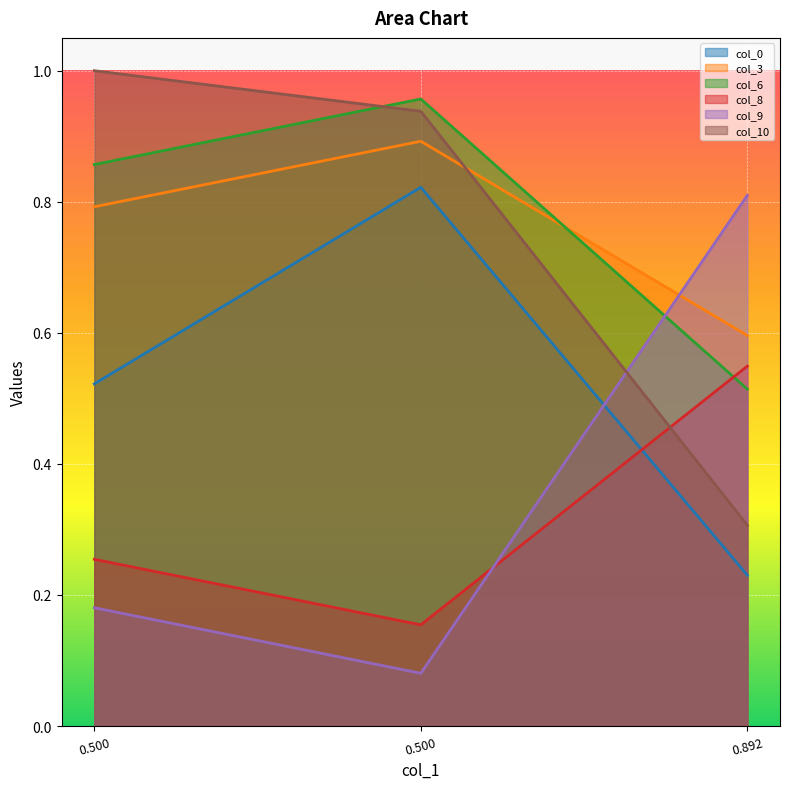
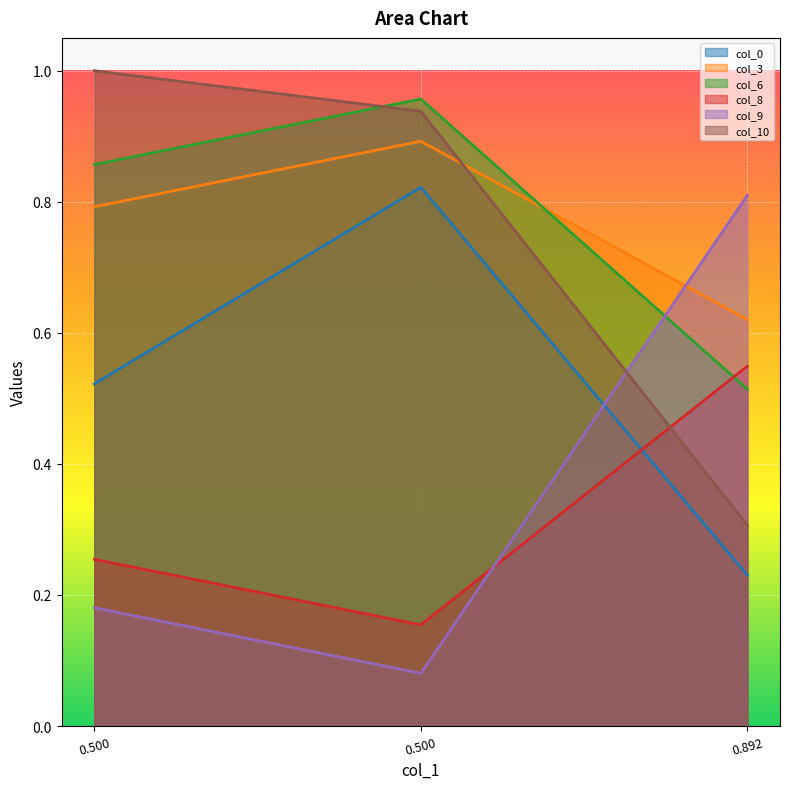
  {
    "col_0": {
      "0.892": 0.23
    },
    "col_3": {
-     "0.892": 0.60
+     "0.892": 0.62
    },
    "col_6": {
      "0.892": 0.51
    },
    "col_8": {
      "0.892": 0.55
    },
    "col_9": {
      "0.892": 0.81
    },
    "col_10": {
      "0.892": 0.31
    }
  }
